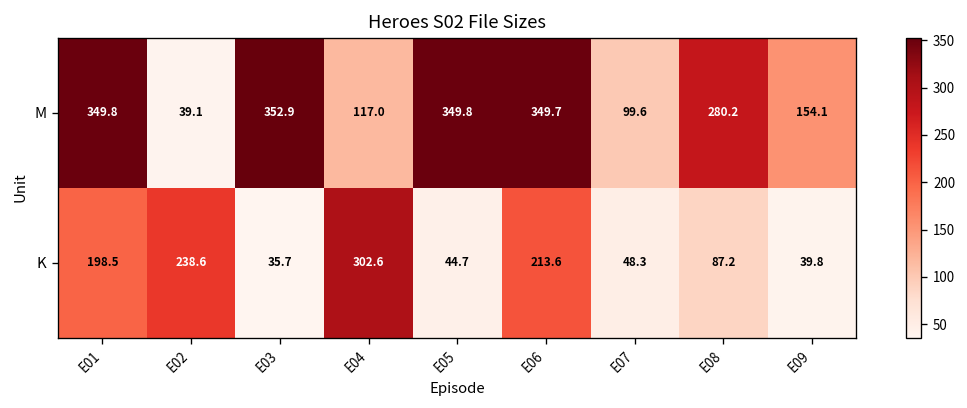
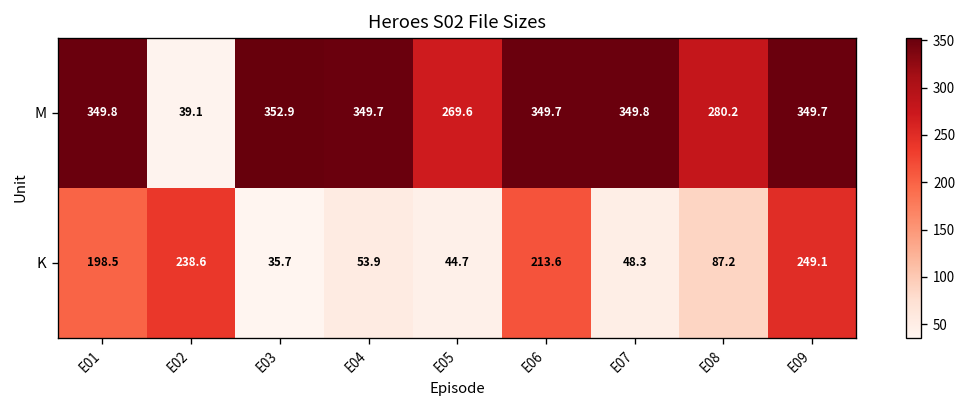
  {
    "M": {
      "E01": 349.8,
      "E02": 39.1,
      "E03": 352.9,
-     "E04": 117.0,
-     "E05": 349.8,
+     "E04": 349.7,
+     "E05": 269.6,
      "E06": 349.7,
-     "E07": 99.6,
+     "E07": 349.8,
      "E08": 280.2,
-     "E09": 154.1
+     "E09": 349.7
    },
    "K": {
      "E01": 198.5,
      "E02": 238.6,
      "E03": 35.7,
-     "E04": 302.6,
+     "E04": 53.9,
      "E05": 44.7,
      "E06": 213.6,
      "E07": 48.3,
      "E08": 87.2,
-     "E09": 39.8
+     "E09": 249.1
    }
  }
